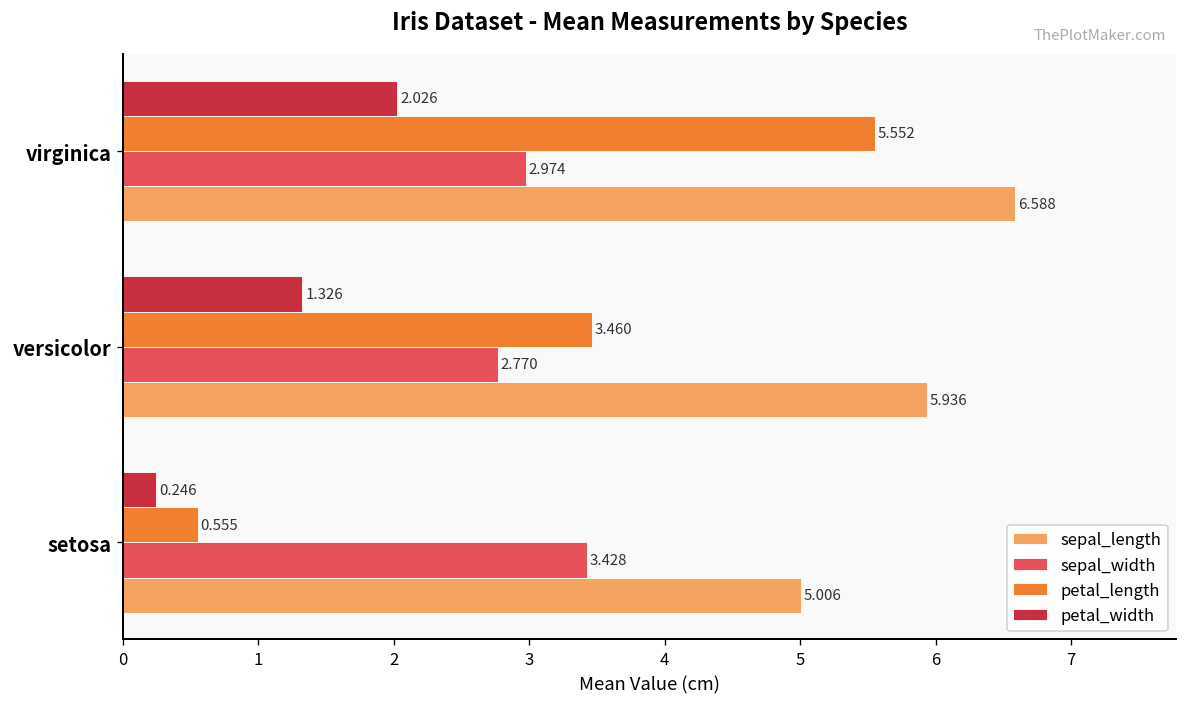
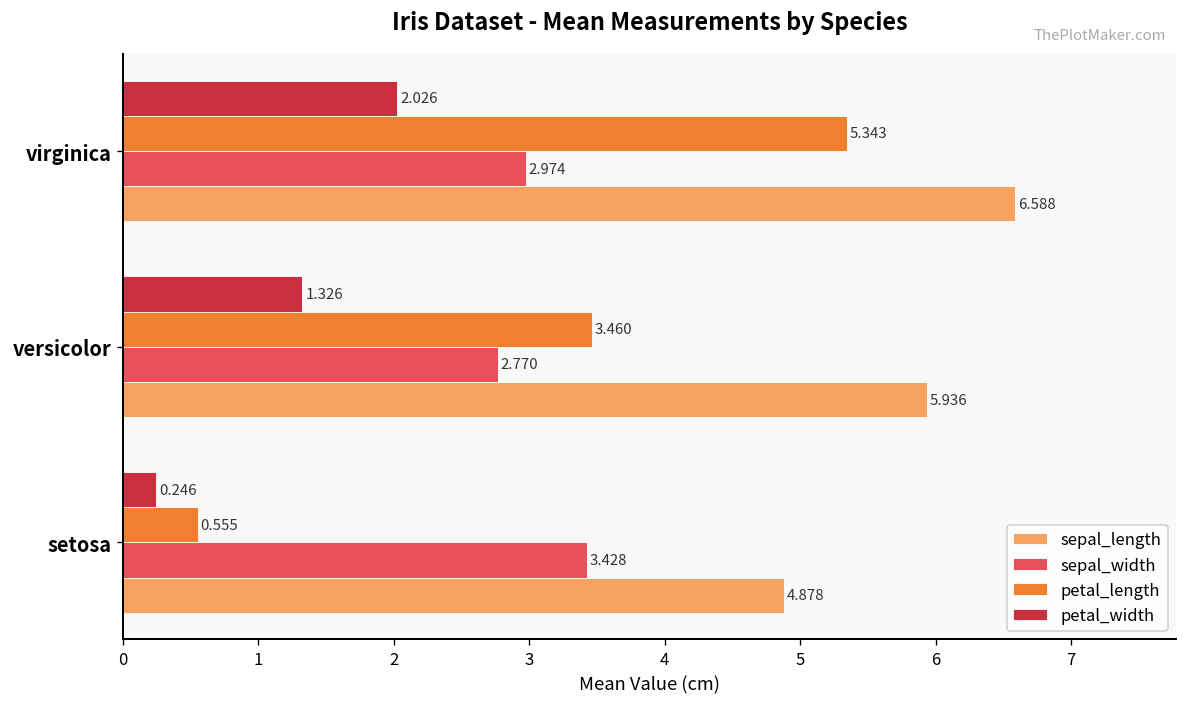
  {
    "sepal_length": {
      "virginica": 6.588,
      "versicolor": 5.936,
-     "setosa": 5.006
+     "setosa": 4.878
    },
    "petal_length": {
-     "virginica": 5.552,
+     "virginica": 5.343,
      "versicolor": 3.460,
      "setosa": 0.555
    }
  }
